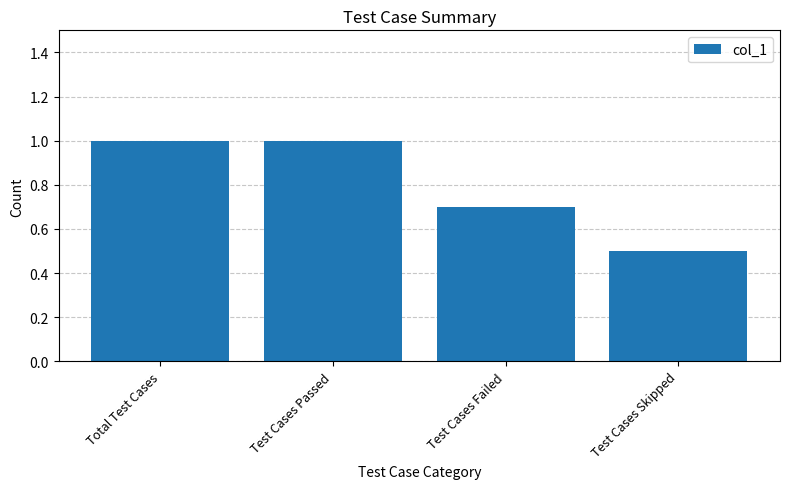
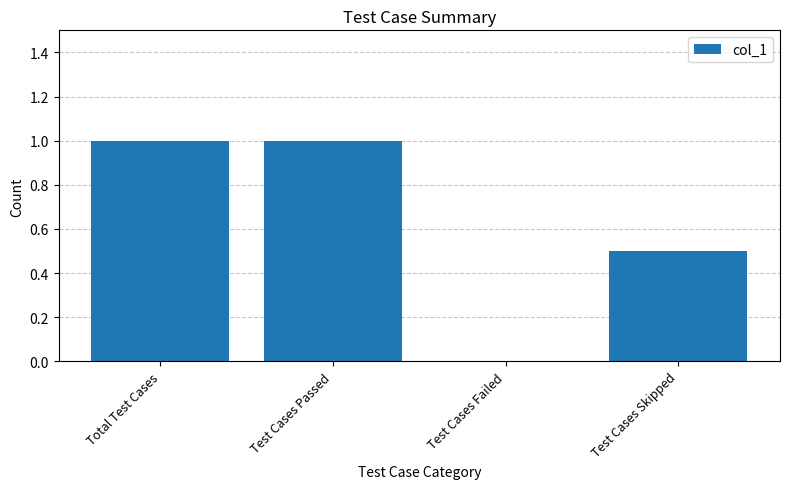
  {
    "Total Test Cases": 1.0,
    "Test Cases Passed": 1.0,
-   "Test Cases Failed": 0.7,
+   "Test Cases Failed": 0.0,
    "Test Cases Skipped": 0.5
  }
